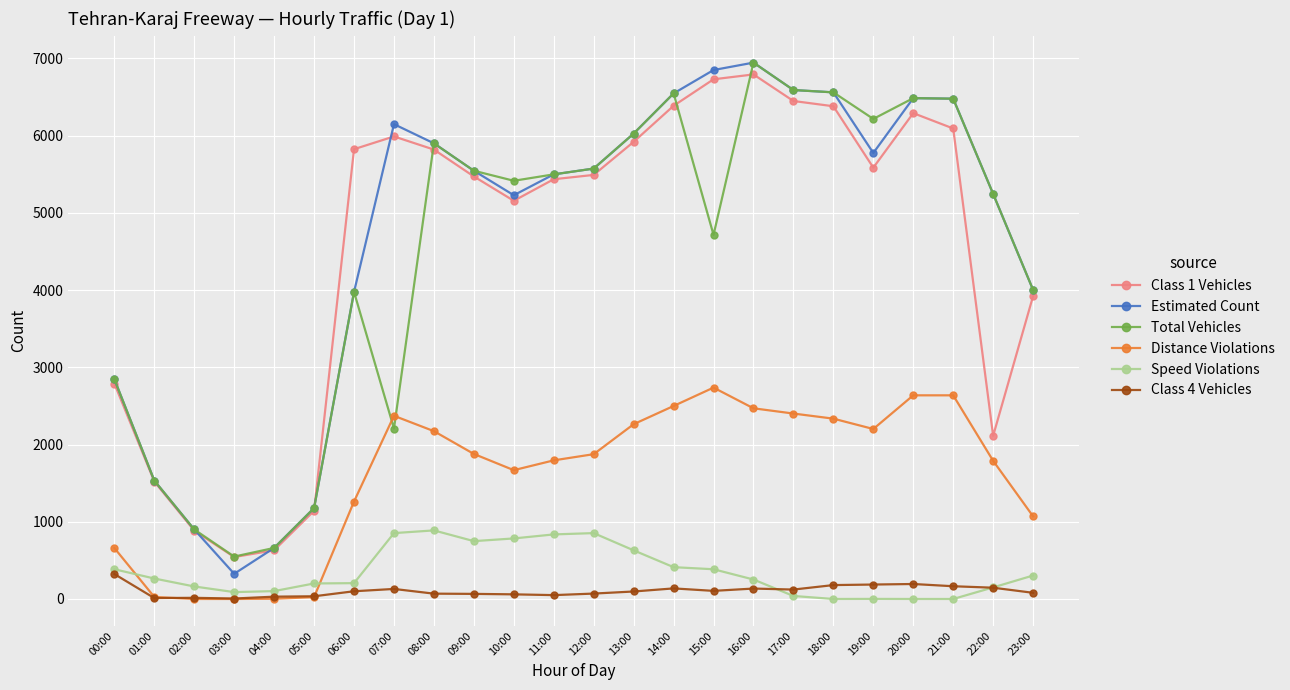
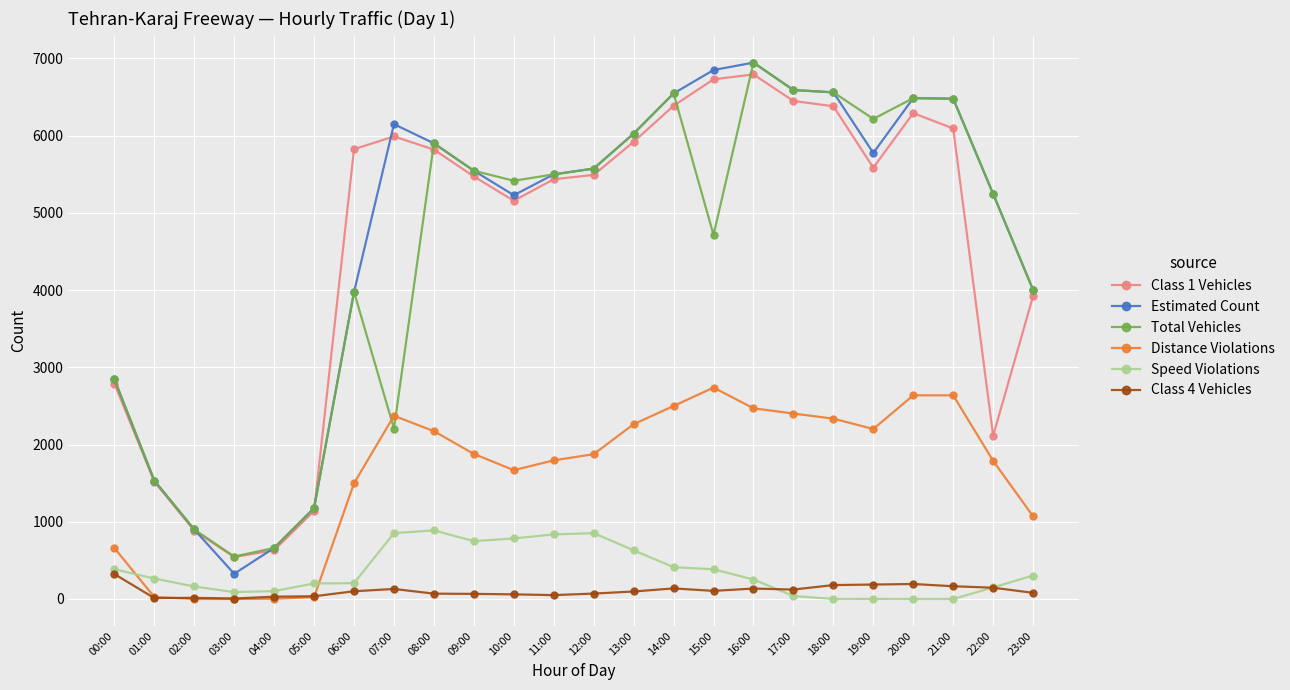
  {
    "Class 1 Vehicles": {
      "00:00": 2800,
      "05:00": 1100,
      "06:00": 5800,
      "07:00": 6000,
      "08:00": 5800,
      "09:00": 5500,
      "10:00": 5200,
      "11:00": 5400,
      "12:00": 5500,
      "13:00": 5900,
      "14:00": 6400,
      "15:00": 6700,
      "16:00": 6800,
      "17:00": 6400,
      "18:00": 6400,
      "19:00": 5600,
      "20:00": 6300,
      "21:00": 6100,
      "22:00": 2100,
      "23:00": 3900
    },
    "Estimated Count": {
      "03:00": 300,
      "07:00": 6100,
      "10:00": 5200,
      "15:00": 6800,
      "19:00": 5800
    },
    "Total Vehicles": {
      "07:00": 2200,
      "10:00": 5400,
      "15:00": 4700,
      "19:00": 6200
    },
    "Distance Violations": {
      "00:00": 700,
-     "06:00": 1300,
+     "06:00": 1500,
      "07:00": 2400,
      "08:00": 2200,
      "09:00": 1900,
      "10:00": 1700,
      "11:00": 1800,
      "12:00": 1900,
      "13:00": 2300,
      "14:00": 2500,
      "15:00": 2700,
      "16:00": 2500,
      "17:00": 2400,
      "18:00": 2300,
      "19:00": 2200,
      "20:00": 2600,
      "21:00": 2600,
      "22:00": 1800,
      "23:00": 1100
    },
    "Speed Violations": {
      "00:00": 400,
      "01:00": 300,
      "02:00": 200,
      "03:00": 100,
      "04:00": 100,
      "05:00": 200,
      "06:00": 200,
      "07:00": 900,
      "08:00": 900,
      "09:00": 700,
      "10:00": 800,
      "11:00": 800,
      "12:00": 900,
      "13:00": 600,
      "14:00": 400,
      "15:00": 400,
      "16:00": 300,
      "17:00": 0,
      "18:00": 0,
      "19:00": 0,
      "20:00": 0,
      "21:00": 0,
      "23:00": 300
    },
    "Class 4 Vehicles": {
      "00:00": 300,
      "06:00": 100,
      "07:00": 100,
      "08:00": 100,
      "09:00": 100,
      "10:00": 100,
      "11:00": 100,
      "12:00": 100,
      "13:00": 100,
      "14:00": 100,
      "15:00": 100,
      "16:00": 100,
      "17:00": 100,
      "18:00": 200,
      "19:00": 200,
      "20:00": 200,
      "21:00": 200,
      "23:00": 100
    }
  }
